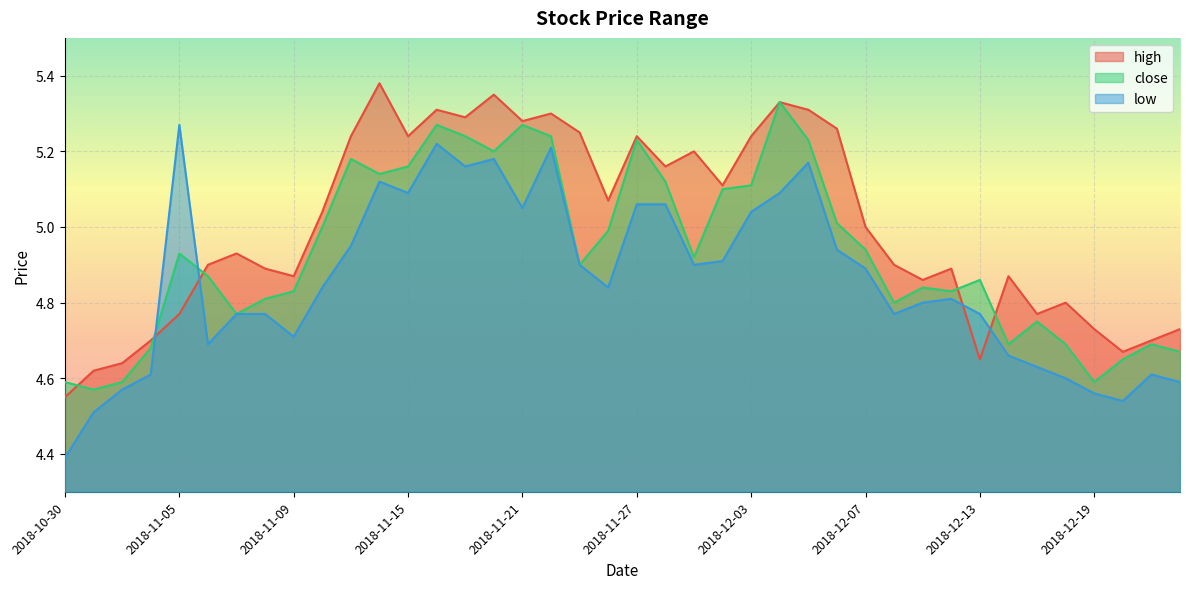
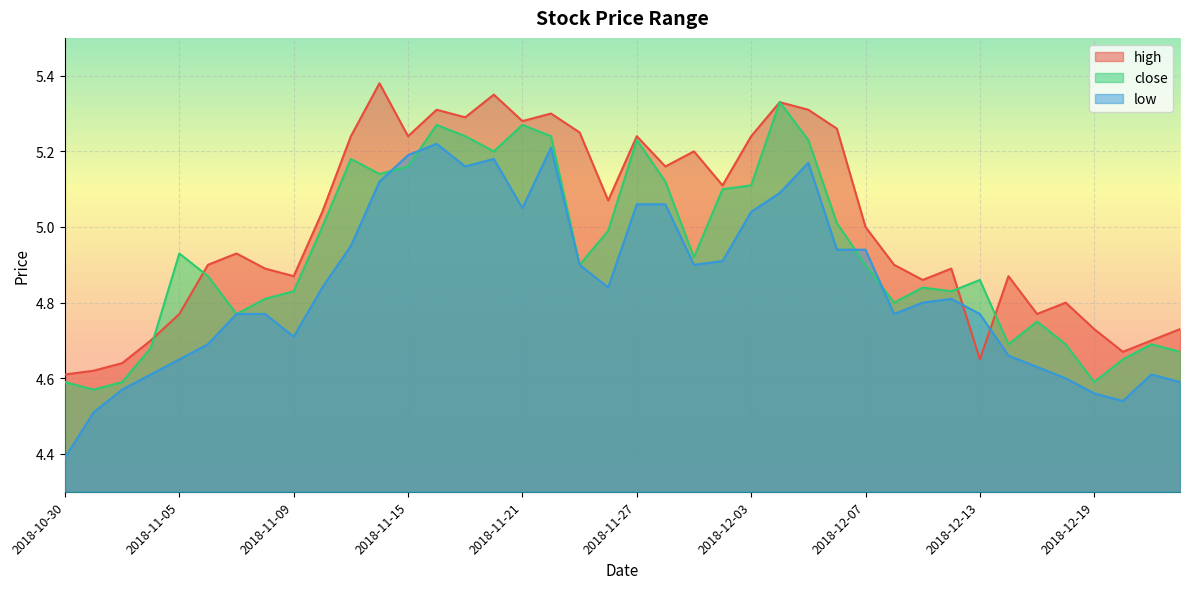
  {
    "high": {
-     "2018-10-30": 4.55,
+     "2018-10-30": 4.61,
      "2018-11-05": 4.77,
      "2018-11-09": 4.87,
      "2018-11-15": 5.24,
      "2018-11-21": 5.28,
      "2018-11-27": 5.24,
      "2018-12-03": 5.24,
      "2018-12-07": 5.00,
      "2018-12-13": 4.65,
      "2018-12-19": 4.73
    },
    "close": {
      "2018-10-30": 4.59,
      "2018-11-05": 4.93,
      "2018-11-09": 4.83,
      "2018-11-15": 5.16,
      "2018-11-21": 5.27,
      "2018-11-27": 5.23,
      "2018-12-03": 5.11,
-     "2018-12-07": 4.94,
+     "2018-12-07": 4.90,
      "2018-12-13": 4.86,
      "2018-12-19": 4.59
    },
    "low": {
      "2018-10-30": 4.39,
-     "2018-11-05": 5.27,
+     "2018-11-05": 4.65,
      "2018-11-09": 4.71,
-     "2018-11-15": 5.09,
+     "2018-11-15": 5.19,
      "2018-11-21": 5.05,
      "2018-11-27": 5.06,
      "2018-12-03": 5.04,
-     "2018-12-07": 4.89,
+     "2018-12-07": 4.94,
      "2018-12-13": 4.77,
      "2018-12-19": 4.56
    }
  }
